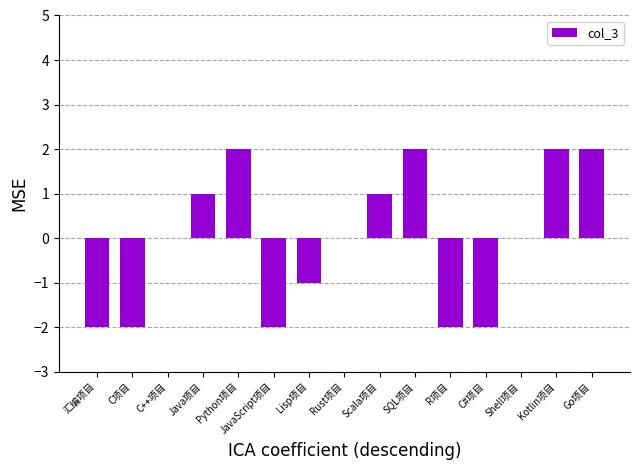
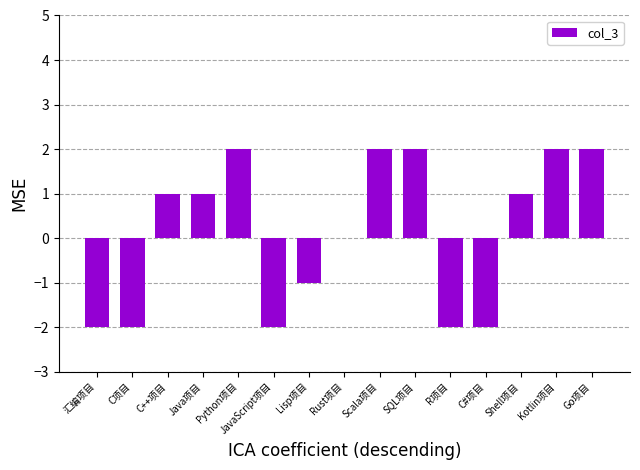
  {
    "汇编项目": -2.0,
    "C项目": -2.0,
-   "C++项目": 0.0,
+   "C++项目": 1.0,
    "Java项目": 1.0,
    "Python项目": 2.0,
    "JavaScript项目": -2.0,
    "Lisp项目": -1.0,
    "Rust项目": 0.0,
-   "Scala项目": 1.0,
+   "Scala项目": 2.0,
    "SQL项目": 2.0,
    "R项目": -2.0,
    "C#项目": -2.0,
-   "Shell项目": 0.0,
+   "Shell项目": 1.0,
    "Kotlin项目": 2.0,
    "Go项目": 2.0
  }
